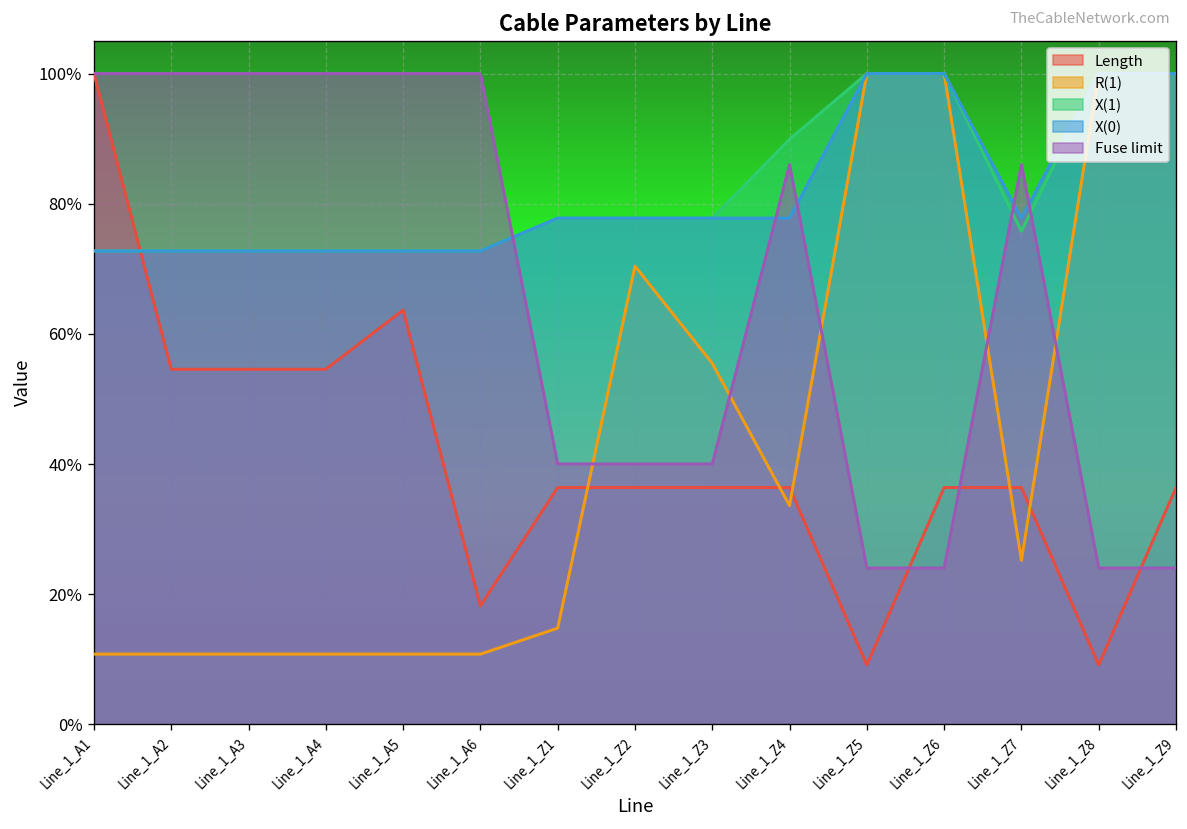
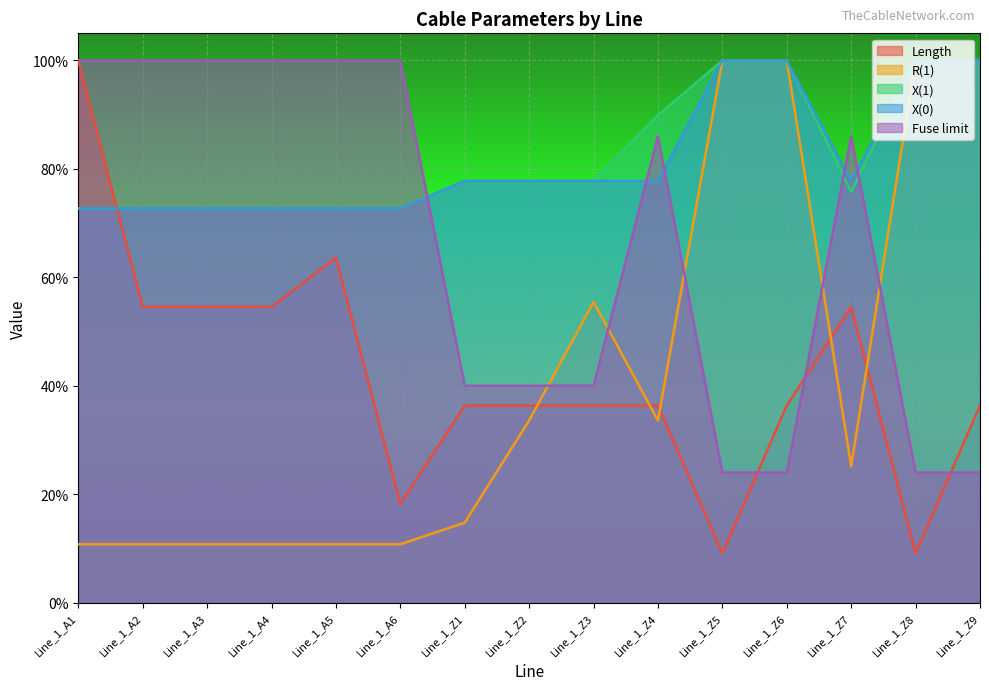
  {
    "Length": {
      "Line_1_A2": "55%",
      "Line_1_A3": "55%",
      "Line_1_A4": "55%",
      "Line_1_A5": "64%",
      "Line_1_A6": "18%",
      "Line_1_Z1": "36%",
      "Line_1_Z2": "36%",
      "Line_1_Z3": "36%",
      "Line_1_Z4": "36%",
      "Line_1_Z5": "9%",
      "Line_1_Z6": "36%",
-     "Line_1_Z7": "36%",
+     "Line_1_Z7": "55%",
      "Line_1_Z8": "9%",
      "Line_1_Z9": "36%"
    },
    "R(1)": {
      "Line_1_A1": "11%",
      "Line_1_A2": "11%",
      "Line_1_A3": "11%",
      "Line_1_A4": "11%",
      "Line_1_A5": "11%",
      "Line_1_A6": "11%",
      "Line_1_Z1": "15%",
-     "Line_1_Z2": "70%",
+     "Line_1_Z2": "34%",
      "Line_1_Z3": "55%",
      "Line_1_Z4": "34%",
      "Line_1_Z7": "25%"
    },
    "X(1)": {
      "Line_1_Z4": "90%",
      "Line_1_Z7": "76%"
    },
    "X(0)": {
      "Line_1_Z4": "78%",
      "Line_1_Z7": "78%"
    },
    "Fuse limit": {
      "Line_1_A2": "100%",
      "Line_1_A3": "100%",
      "Line_1_A4": "100%",
      "Line_1_A5": "100%",
      "Line_1_A6": "100%",
      "Line_1_Z1": "40%",
      "Line_1_Z2": "40%",
      "Line_1_Z3": "40%",
      "Line_1_Z4": "86%",
      "Line_1_Z5": "24%",
      "Line_1_Z6": "24%",
      "Line_1_Z7": "86%",
      "Line_1_Z8": "24%",
      "Line_1_Z9": "24%"
    }
  }
